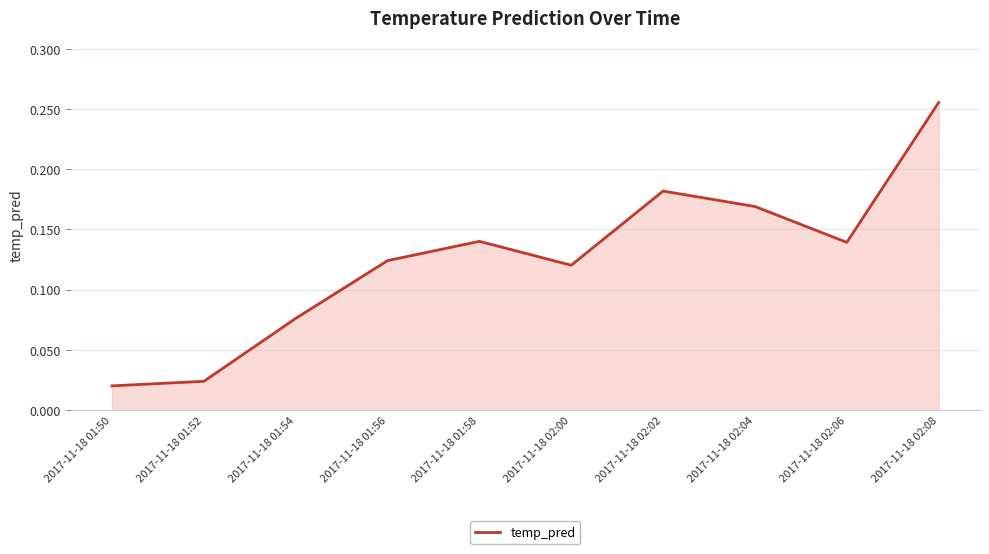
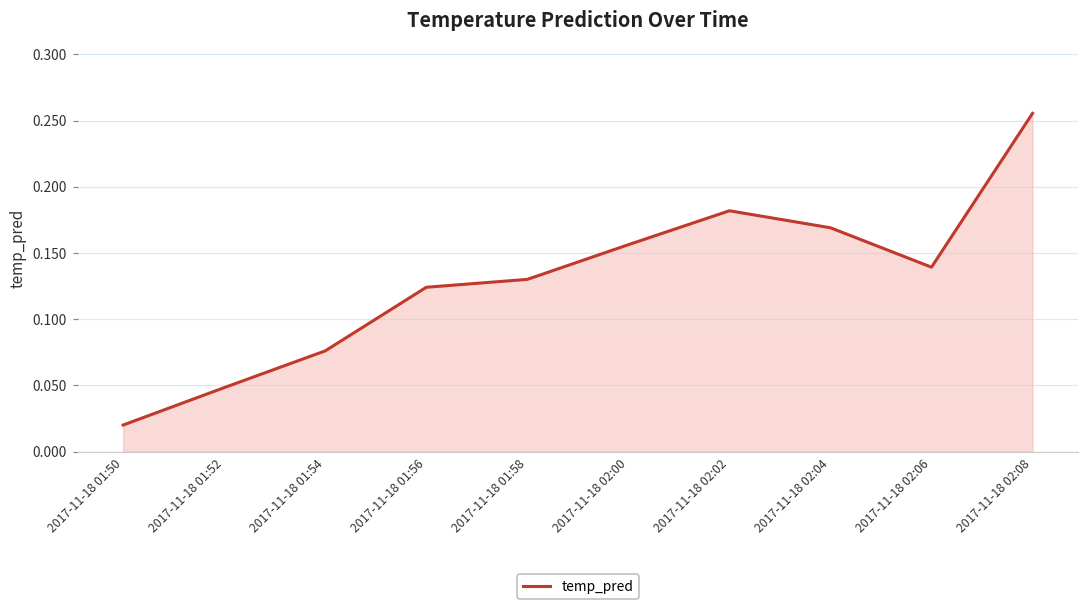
  {
    "2017-11-18 01:50": 0.020,
-   "2017-11-18 01:52": 0.024,
+   "2017-11-18 01:52": 0.048,
    "2017-11-18 01:54": 0.076,
    "2017-11-18 01:56": 0.124,
-   "2017-11-18 01:58": 0.140,
-   "2017-11-18 02:00": 0.120,
+   "2017-11-18 01:58": 0.130,
+   "2017-11-18 02:00": 0.156,
    "2017-11-18 02:02": 0.182,
    "2017-11-18 02:04": 0.169,
    "2017-11-18 02:06": 0.139,
    "2017-11-18 02:08": 0.256
  }
